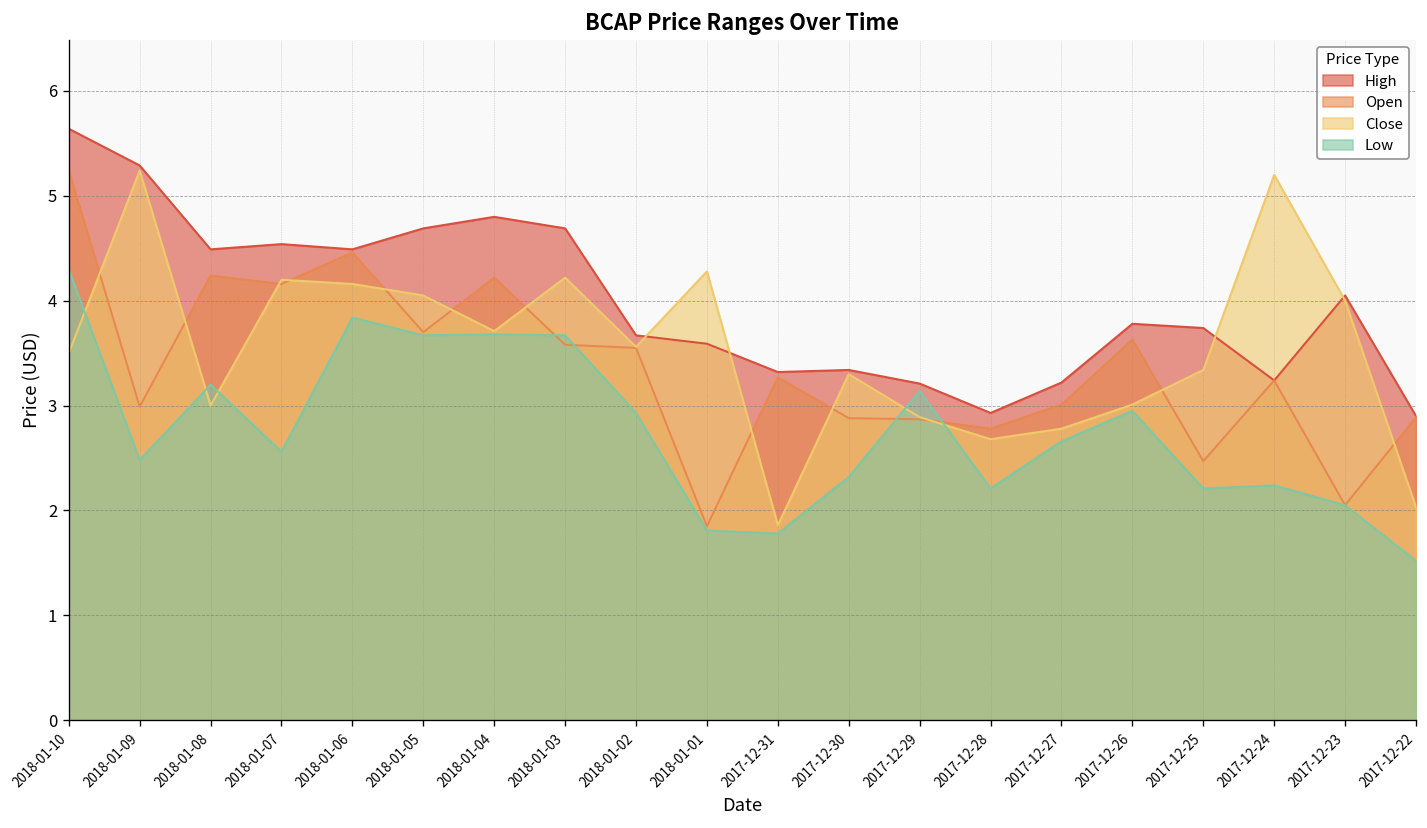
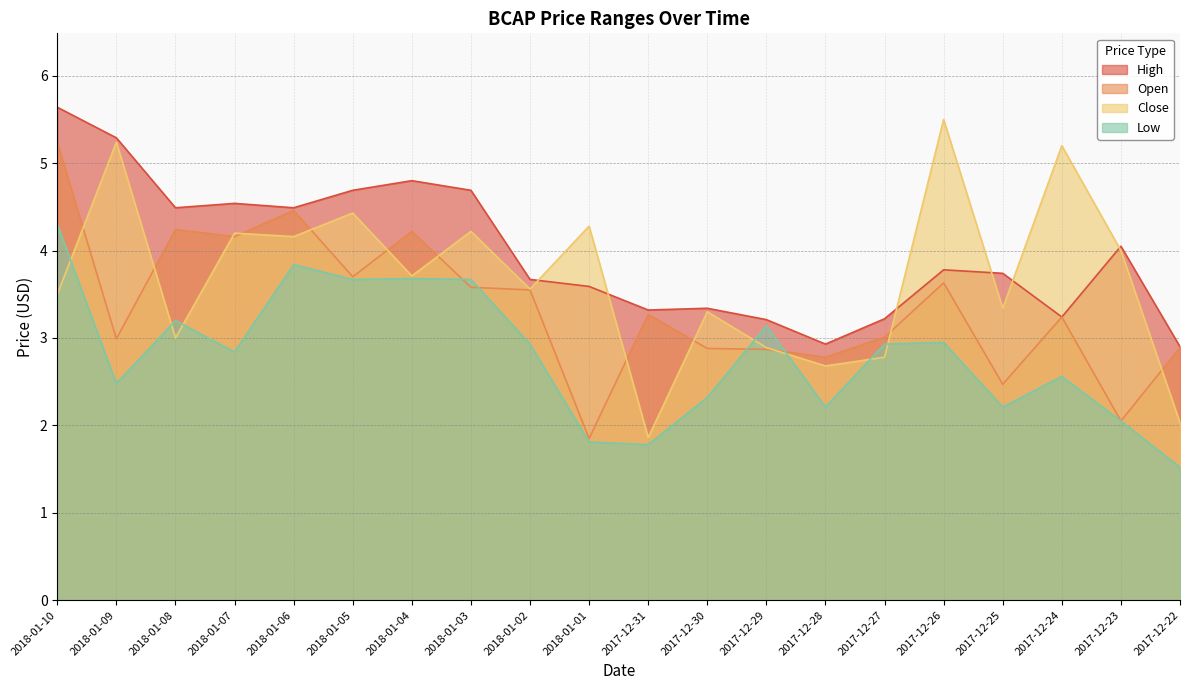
  {
    "Close": {
      "2018-01-10": 3.5,
      "2018-01-09": 5.2,
      "2018-01-08": 3.0,
      "2018-01-07": 4.2,
      "2018-01-06": 4.2,
-     "2018-01-05": 4.1,
+     "2018-01-05": 4.4,
      "2018-01-04": 3.7,
      "2018-01-03": 4.2,
      "2018-01-01": 4.3,
      "2017-12-31": 1.9,
      "2017-12-30": 3.3,
      "2017-12-28": 2.7,
      "2017-12-27": 2.8,
-     "2017-12-26": 3.0,
+     "2017-12-26": 5.5,
      "2017-12-25": 3.3,
      "2017-12-24": 5.2,
      "2017-12-23": 4.0,
      "2017-12-22": 2.0
    },
    "Low": {
      "2018-01-10": 4.3,
      "2018-01-09": 2.5,
      "2018-01-08": 3.2,
-     "2018-01-07": 2.6,
+     "2018-01-07": 2.8,
      "2018-01-06": 3.8,
      "2018-01-05": 3.7,
      "2018-01-04": 3.7,
      "2018-01-03": 3.7,
      "2018-01-02": 2.9,
      "2018-01-01": 1.8,
      "2017-12-31": 1.8,
      "2017-12-30": 2.3,
      "2017-12-29": 3.1,
      "2017-12-28": 2.2,
-     "2017-12-27": 2.7,
+     "2017-12-27": 2.9,
      "2017-12-26": 3.0,
      "2017-12-25": 2.2,
-     "2017-12-24": 2.2,
+     "2017-12-24": 2.6,
      "2017-12-22": 1.5
    }
  }
